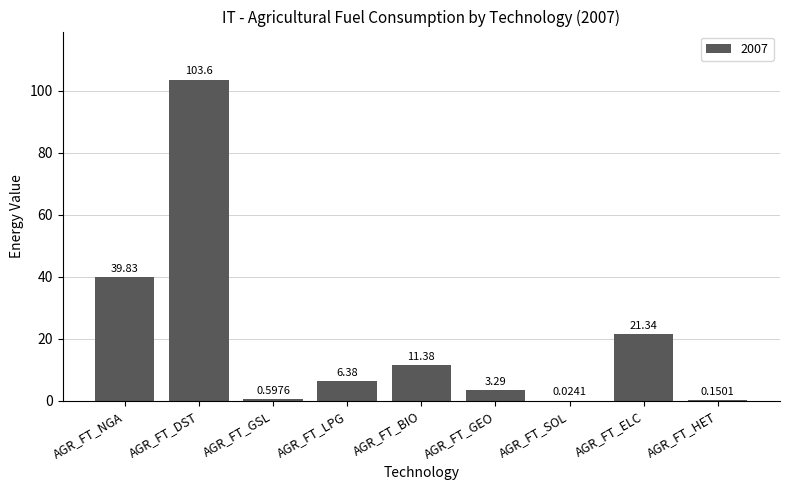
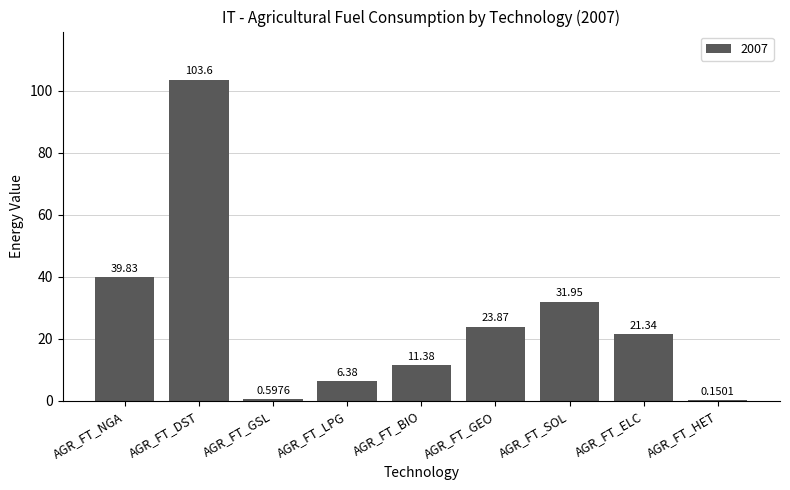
  {
    "AGR_FT_NGA": 39.83,
    "AGR_FT_DST": 103.6,
    "AGR_FT_GSL": 0.5976,
    "AGR_FT_LPG": 6.38,
    "AGR_FT_BIO": 11.38,
-   "AGR_FT_GEO": 3.29,
-   "AGR_FT_SOL": 0.0241,
+   "AGR_FT_GEO": 23.87,
+   "AGR_FT_SOL": 31.95,
    "AGR_FT_ELC": 21.34,
    "AGR_FT_HET": 0.1501
  }
